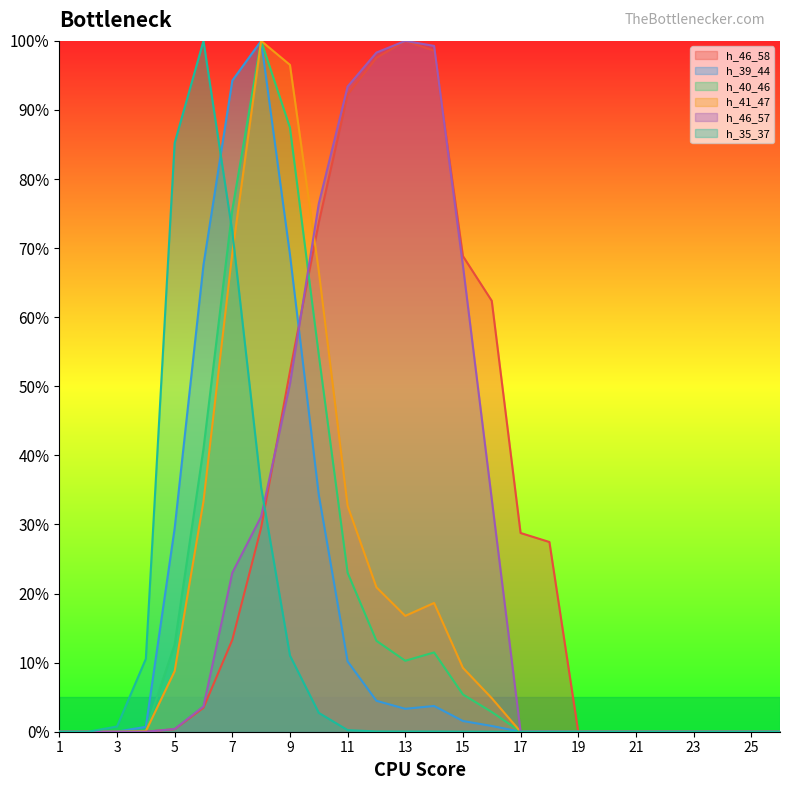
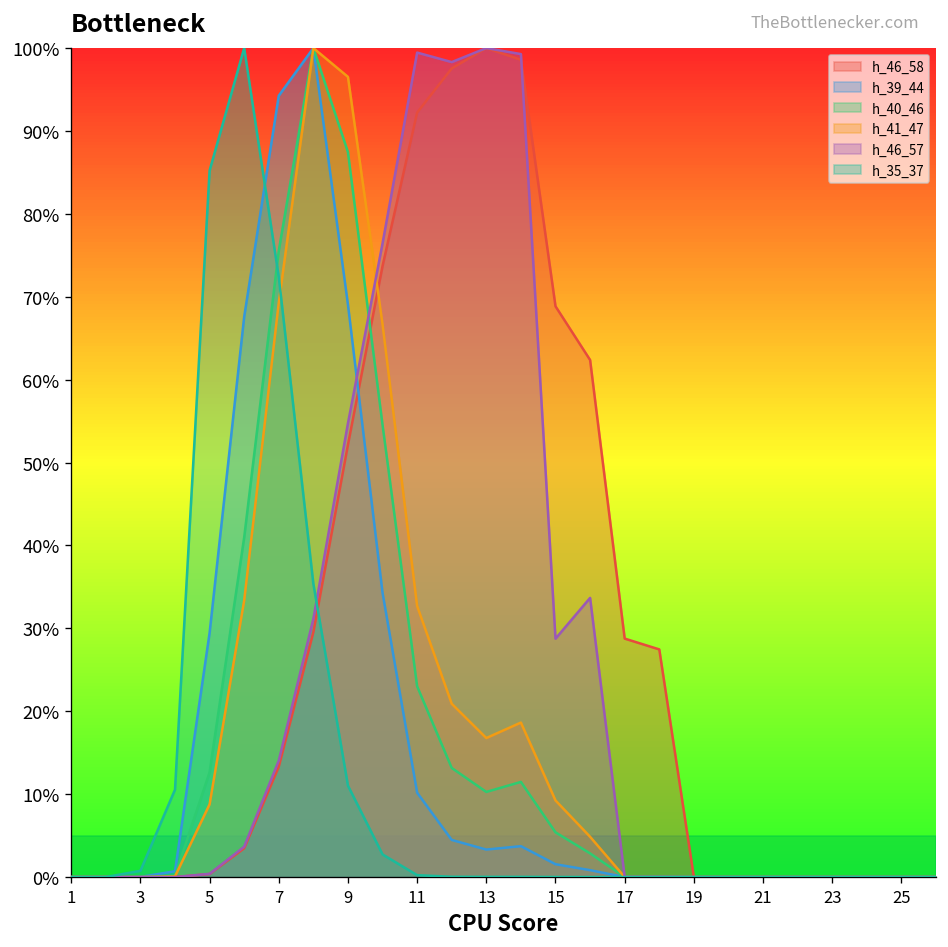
  {
    "h_46_57": {
-     "7": "23%",
-     "9": "50%",
-     "11": "93%",
-     "15": "67%"
+     "7": "14%",
+     "9": "55%",
+     "11": "99%",
+     "15": "29%"
    }
  }
